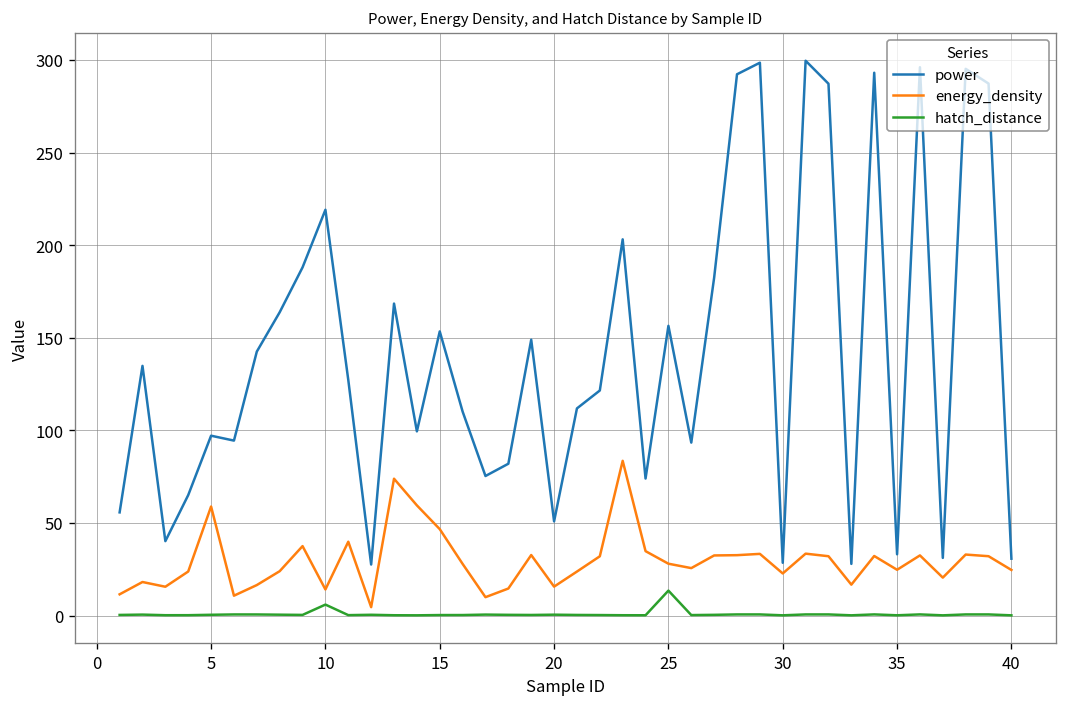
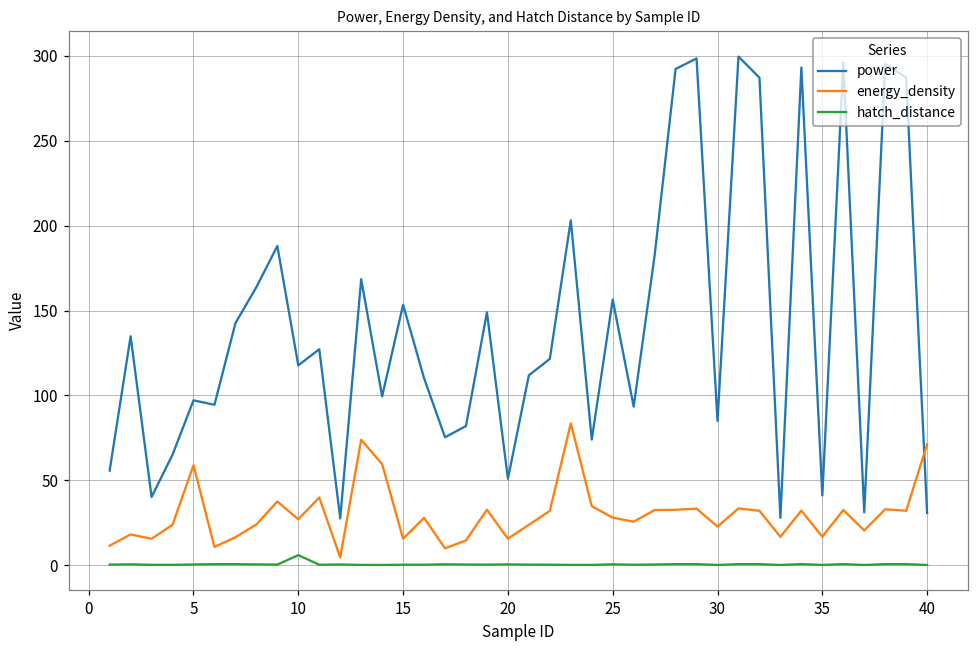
  {
    "power": {
      "5": 97,
-     "10": 219,
+     "10": 118,
      "15": 153,
      "20": 51,
      "25": 156,
-     "30": 28,
-     "35": 33,
+     "30": 85,
+     "35": 41,
      "40": 31
    },
    "energy_density": {
      "5": 59,
-     "10": 14,
-     "15": 47,
+     "10": 27,
+     "15": 16,
      "20": 16,
      "25": 28,
      "30": 23,
-     "35": 25,
-     "40": 25
+     "35": 17,
+     "40": 71
    },
    "hatch_distance": {
      "5": 0,
      "10": 6,
      "15": 0,
      "20": 0,
-     "25": 13,
+     "25": 0,
      "30": 0,
      "35": 0,
      "40": 0
    }
  }
